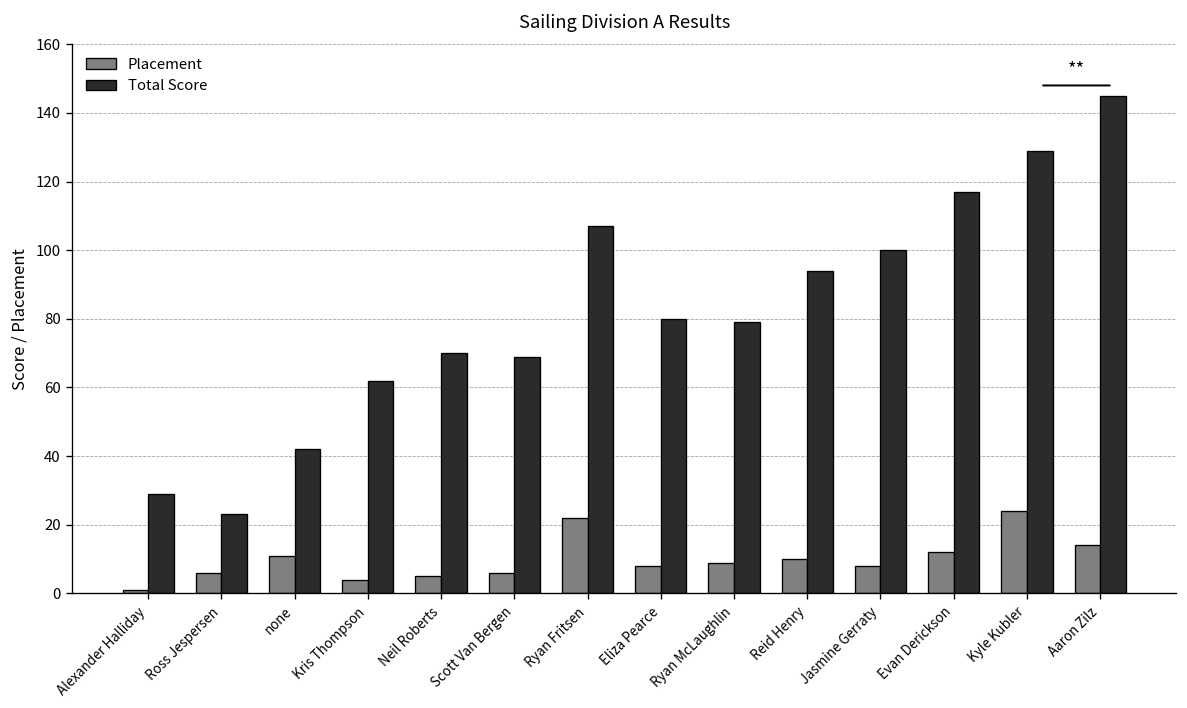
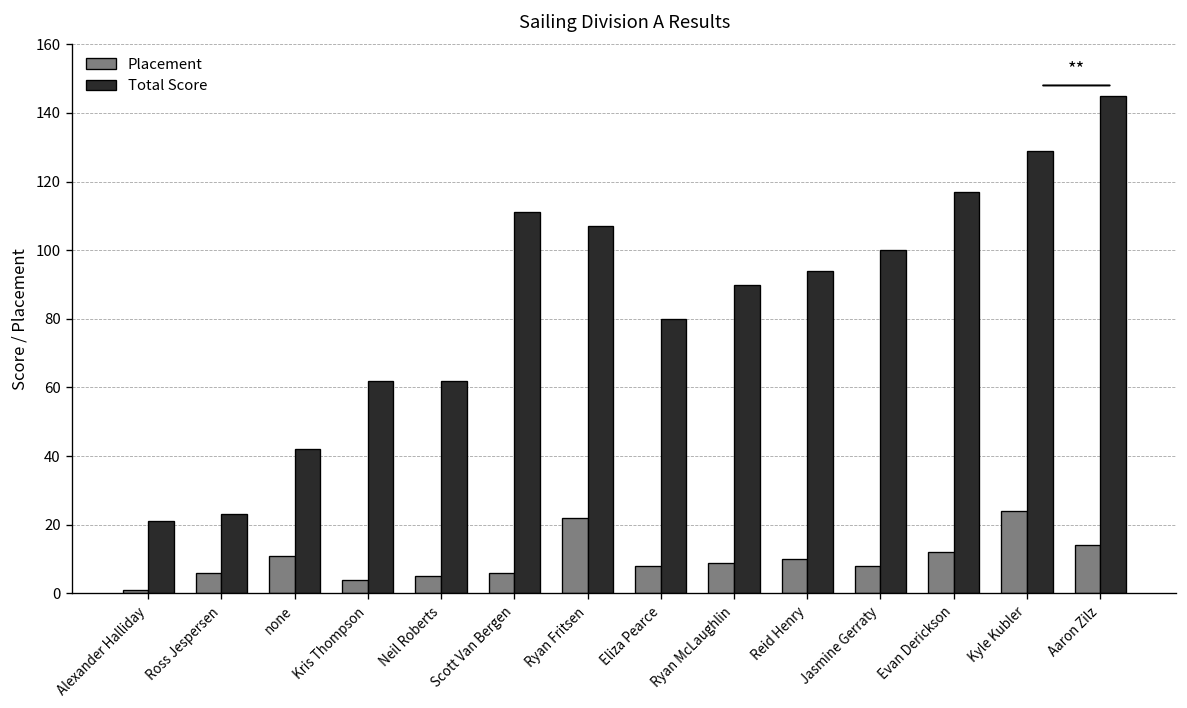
  {
    "Placement": {
      "Alexander Halliday": 1,
      "Ross Jespersen": 6,
      "none": 11,
      "Kris Thompson": 4,
      "Neil Roberts": 5,
      "Scott Van Bergen": 6,
      "Ryan Fritsen": 22,
      "Eliza Pearce": 8,
      "Ryan McLaughlin": 9,
      "Reid Henry": 10,
      "Jasmine Gerraty": 8,
      "Evan Derickson": 12,
      "Kyle Kubler": 24,
      "Aaron Zilz": 14
    },
    "Total Score": {
-     "Alexander Halliday": 29,
+     "Alexander Halliday": 21,
      "Ross Jespersen": 23,
      "none": 42,
      "Kris Thompson": 62,
-     "Neil Roberts": 70,
-     "Scott Van Bergen": 69,
+     "Neil Roberts": 62,
+     "Scott Van Bergen": 111,
      "Ryan Fritsen": 107,
      "Eliza Pearce": 80,
-     "Ryan McLaughlin": 79,
+     "Ryan McLaughlin": 90,
      "Reid Henry": 94,
      "Jasmine Gerraty": 100,
      "Evan Derickson": 117,
      "Kyle Kubler": 129,
      "Aaron Zilz": 145
    }
  }
